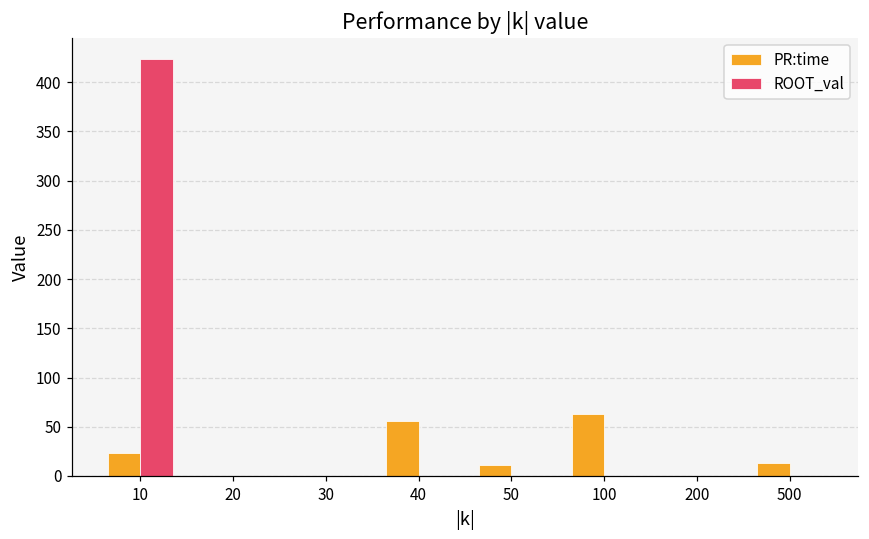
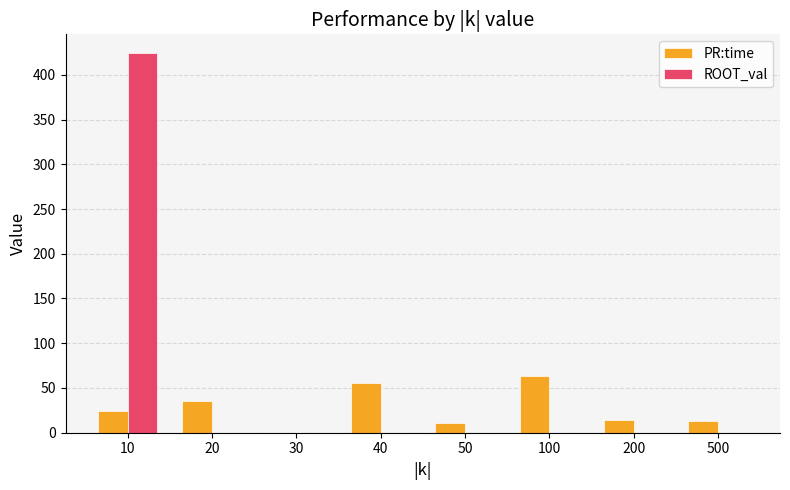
  {
    "PR:time": {
      "10": 20,
-     "20": 0,
+     "20": 40,
      "30": 0,
      "40": 60,
      "50": 10,
      "100": 60,
-     "200": 0,
+     "200": 10,
      "500": 10
    },
    "ROOT_val": {
      "10": 420,
      "20": 0,
      "30": 0,
      "40": 0,
      "50": 0,
      "100": 0,
      "200": 0,
      "500": 0
    }
  }
